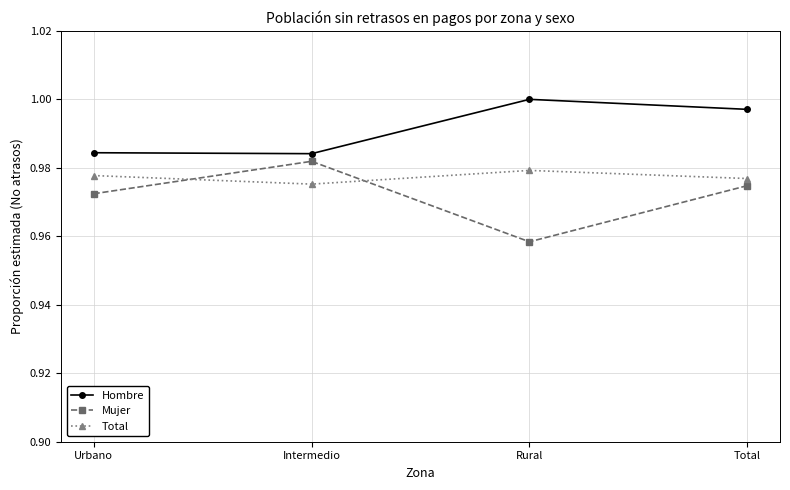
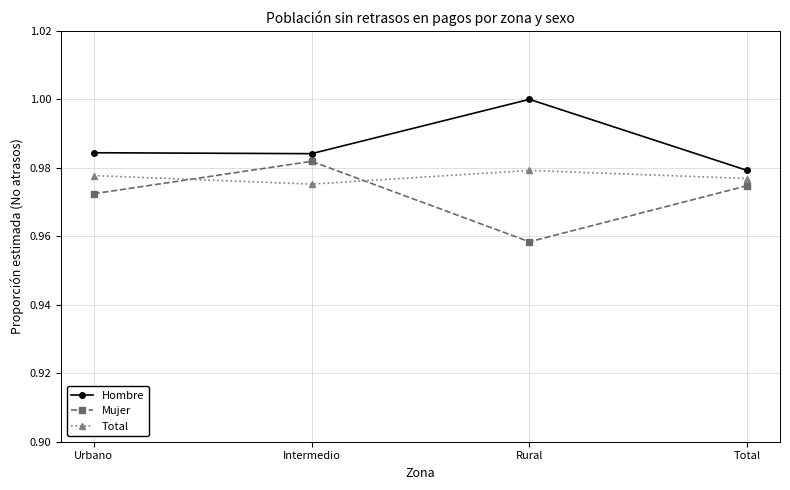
  {
    "Hombre": {
      "Urbano": 0.984,
      "Intermedio": 0.984,
      "Rural": 1.000,
-     "Total": 0.997
+     "Total": 0.979
    }
  }
